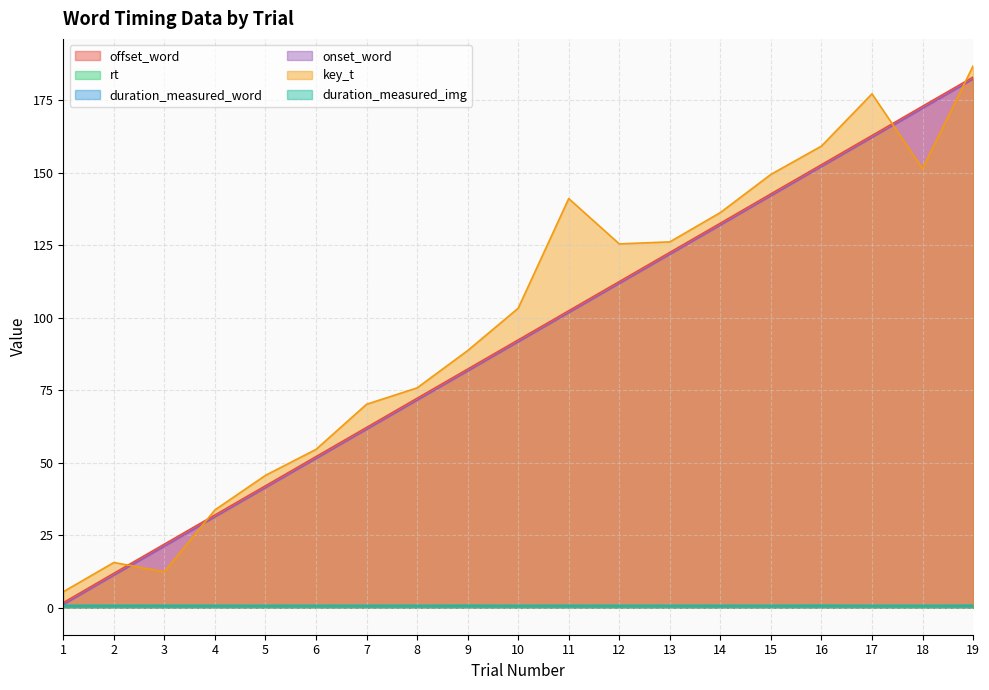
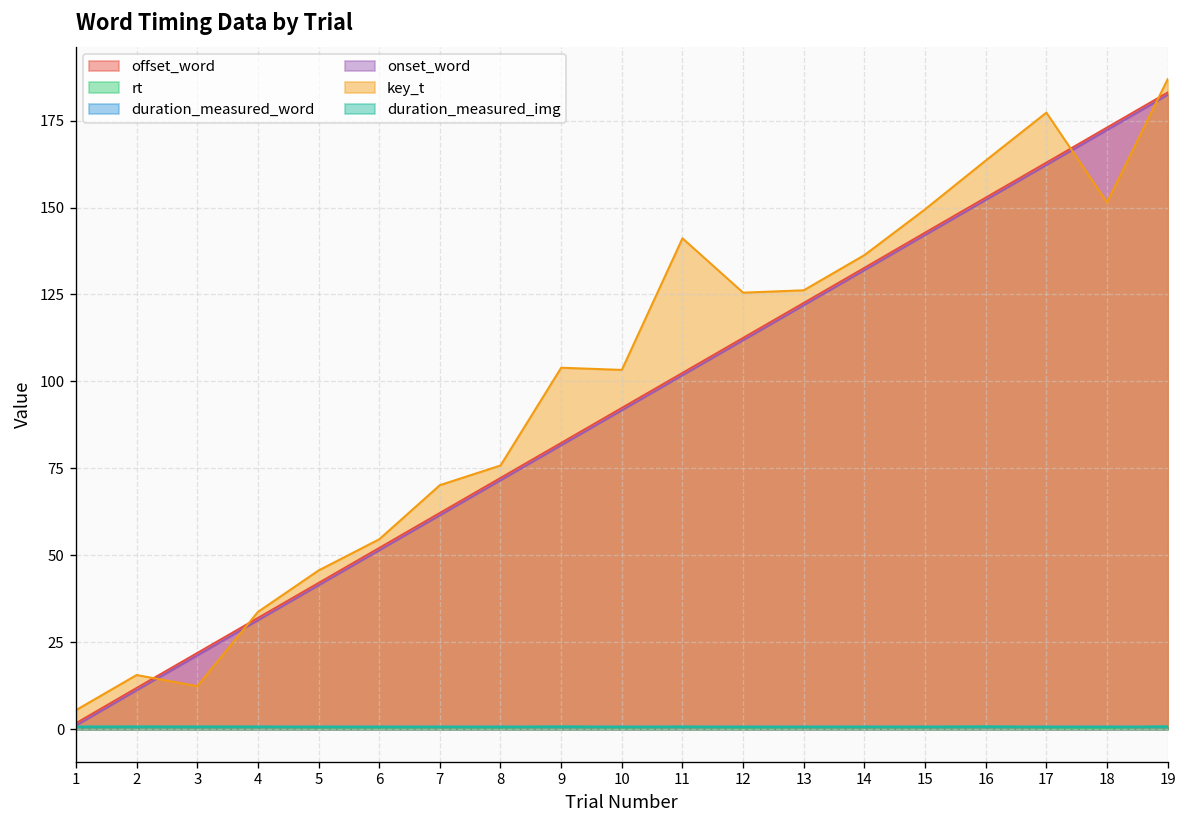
  {
    "key_t": {
      "1": 5,
      "2": 16,
      "3": 12,
      "4": 34,
      "5": 46,
      "6": 55,
      "7": 70,
      "8": 76,
-     "9": 89,
+     "9": 104,
      "10": 103,
      "11": 141,
      "12": 126,
      "13": 126,
      "14": 136,
      "15": 149,
-     "16": 159,
+     "16": 164,
      "17": 177,
      "18": 151,
      "19": 187
    }
  }
